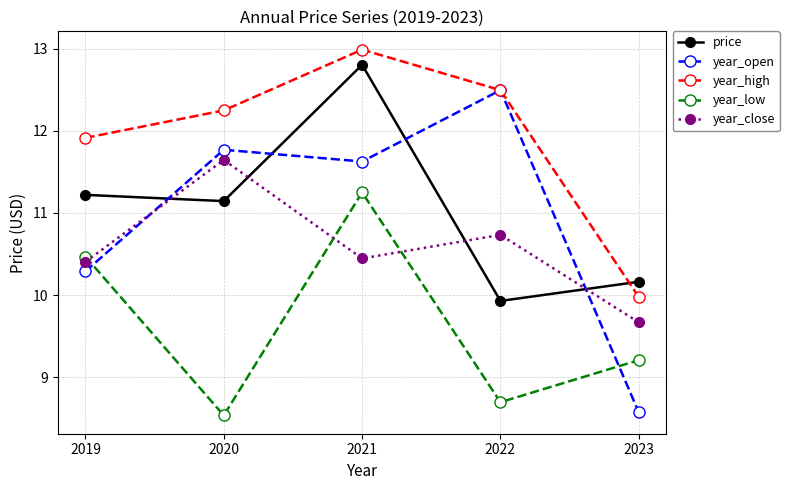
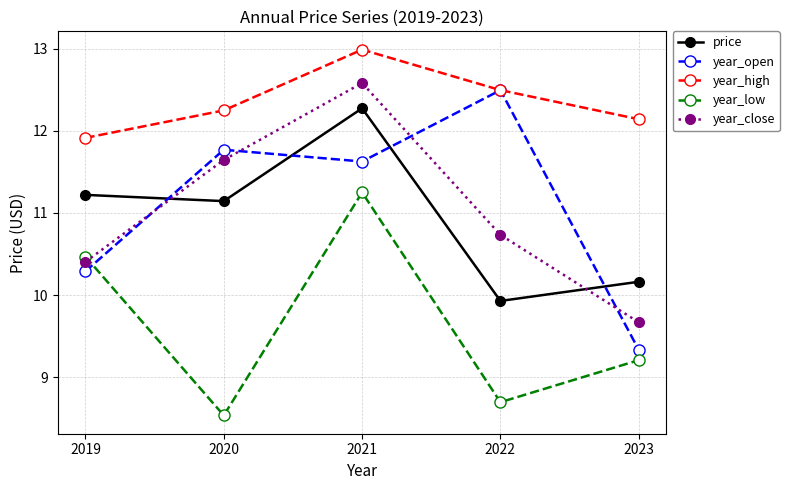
  {
    "price": {
      "2019": 11.2,
      "2020": 11.1,
-     "2021": 12.8,
+     "2021": 12.3,
      "2022": 9.9,
      "2023": 10.2
    },
    "year_open": {
      "2019": 10.3,
      "2020": 11.8,
      "2021": 11.6,
-     "2023": 8.6
+     "2023": 9.3
    },
    "year_high": {
      "2019": 11.9,
      "2020": 12.2,
      "2021": 13.0,
-     "2023": 10.0
+     "2023": 12.1
    },
    "year_low": {
      "2019": 10.5,
      "2020": 8.5,
      "2021": 11.2,
      "2022": 8.7,
      "2023": 9.2
    },
    "year_close": {
      "2019": 10.4,
      "2020": 11.6,
-     "2021": 10.4,
+     "2021": 12.6,
      "2022": 10.7,
      "2023": 9.7
    }
  }
